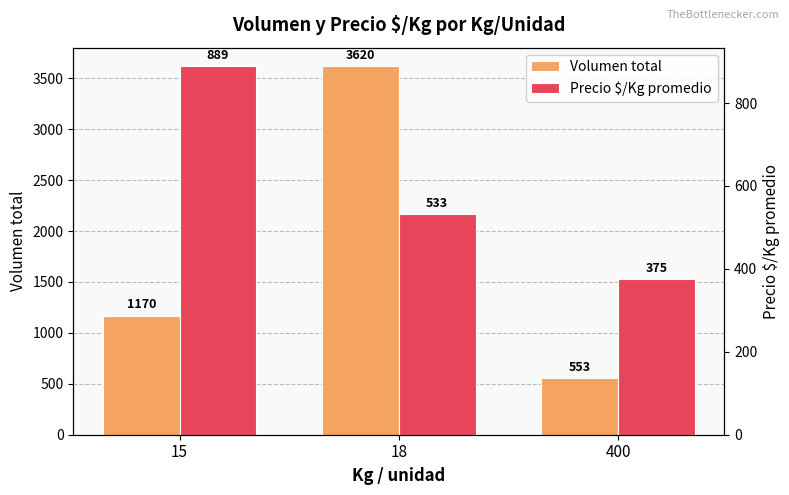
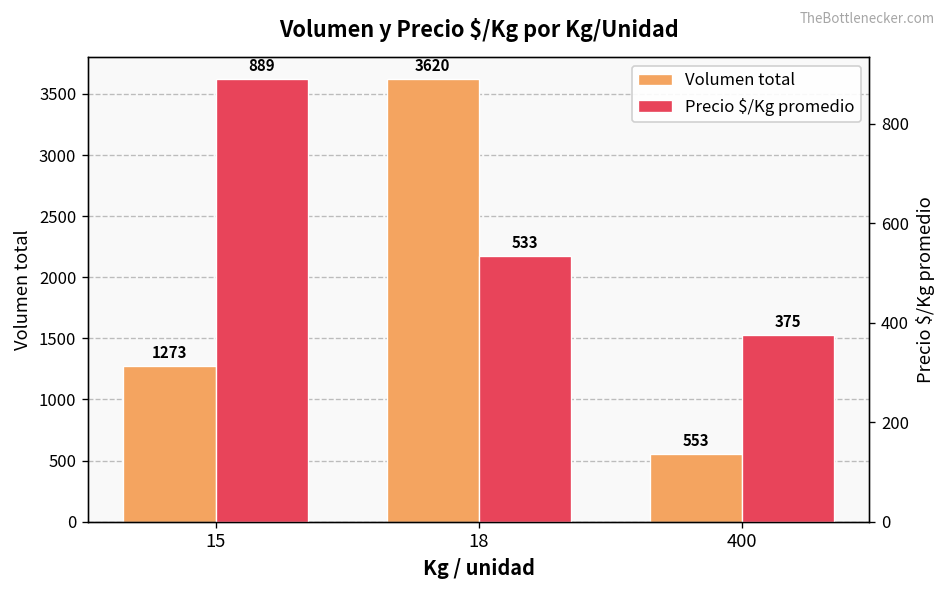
  {
    "Volumen total": {
-     "15": 1170,
+     "15": 1273,
      "18": 3620,
      "400": 553
    },
    "Precio $/Kg promedio": {
      "15": 889,
      "18": 533,
      "400": 375
    }
  }
